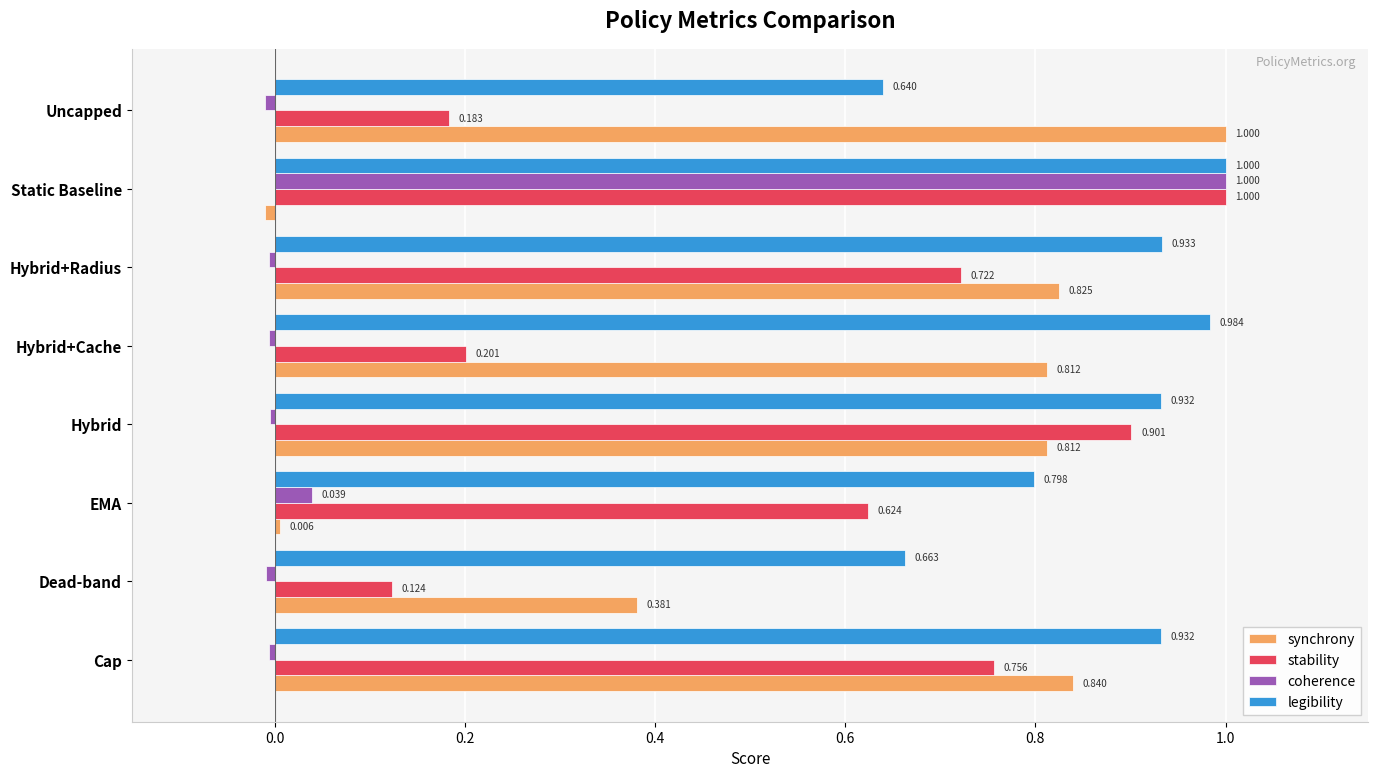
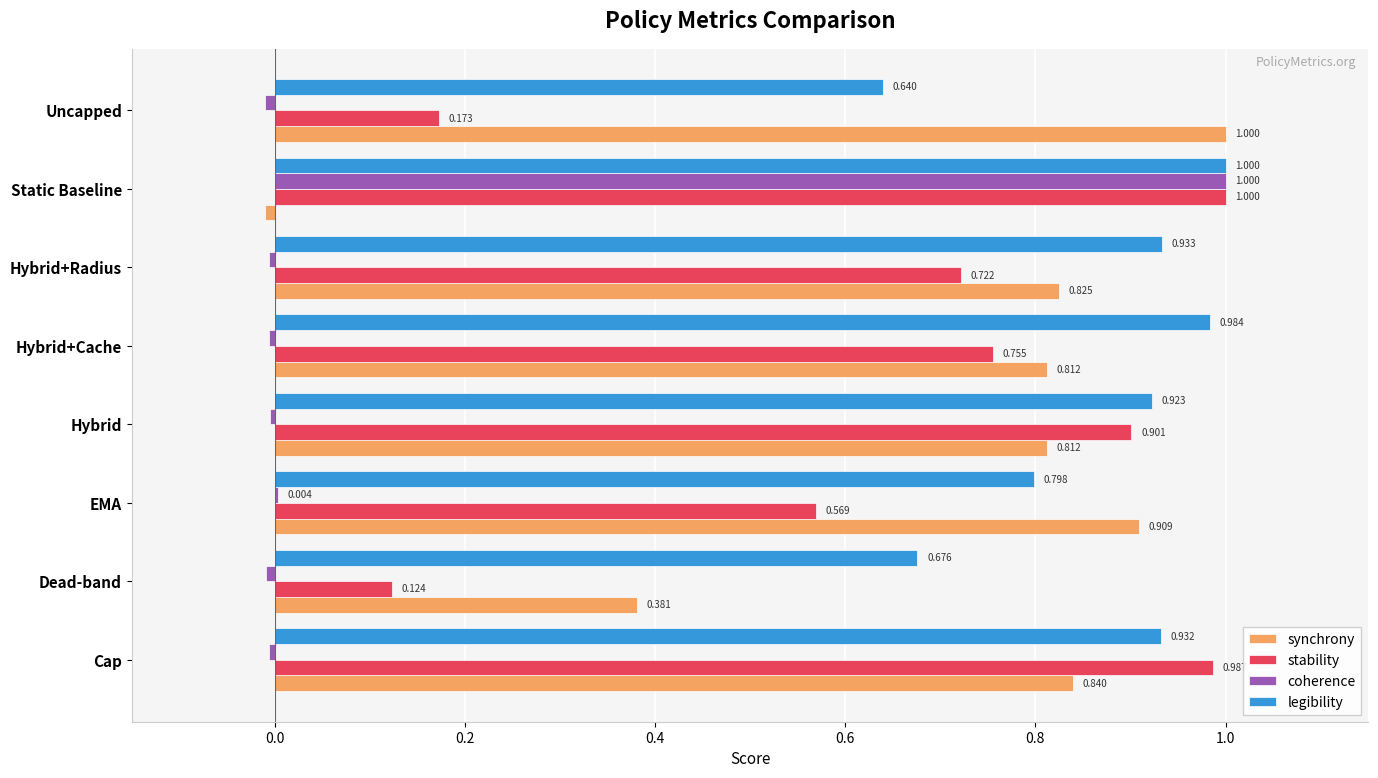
  {
    "synchrony": {
      "Uncapped": 1.000,
      "Hybrid+Radius": 0.825,
      "Hybrid+Cache": 0.812,
      "Hybrid": 0.812,
-     "EMA": 0.006,
+     "EMA": 0.909,
      "Dead-band": 0.381,
      "Cap": 0.840
    },
    "stability": {
-     "Uncapped": 0.183,
+     "Uncapped": 0.173,
      "Static Baseline": 1.000,
      "Hybrid+Radius": 0.722,
-     "Hybrid+Cache": 0.201,
+     "Hybrid+Cache": 0.755,
      "Hybrid": 0.901,
-     "EMA": 0.624,
+     "EMA": 0.569,
      "Dead-band": 0.124,
-     "Cap": 0.76
+     "Cap": 0.99
    },
    "coherence": {
      "Static Baseline": 1.000,
-     "EMA": 0.039
+     "EMA": 0.004
    },
    "legibility": {
      "Uncapped": 0.640,
      "Static Baseline": 1.000,
      "Hybrid+Radius": 0.933,
      "Hybrid+Cache": 0.984,
-     "Hybrid": 0.932,
+     "Hybrid": 0.923,
      "EMA": 0.798,
-     "Dead-band": 0.663,
+     "Dead-band": 0.676,
      "Cap": 0.932
    }
  }
